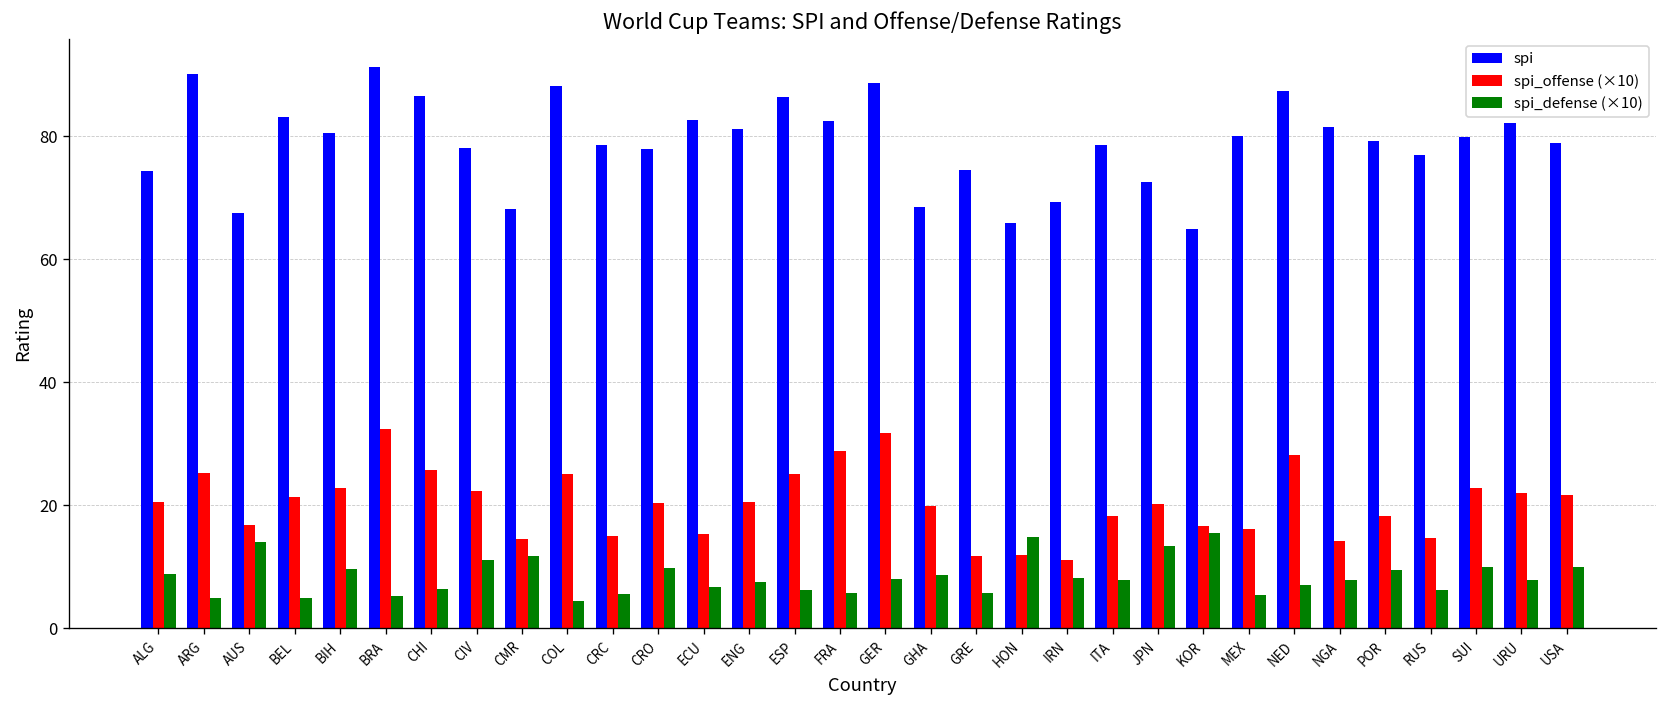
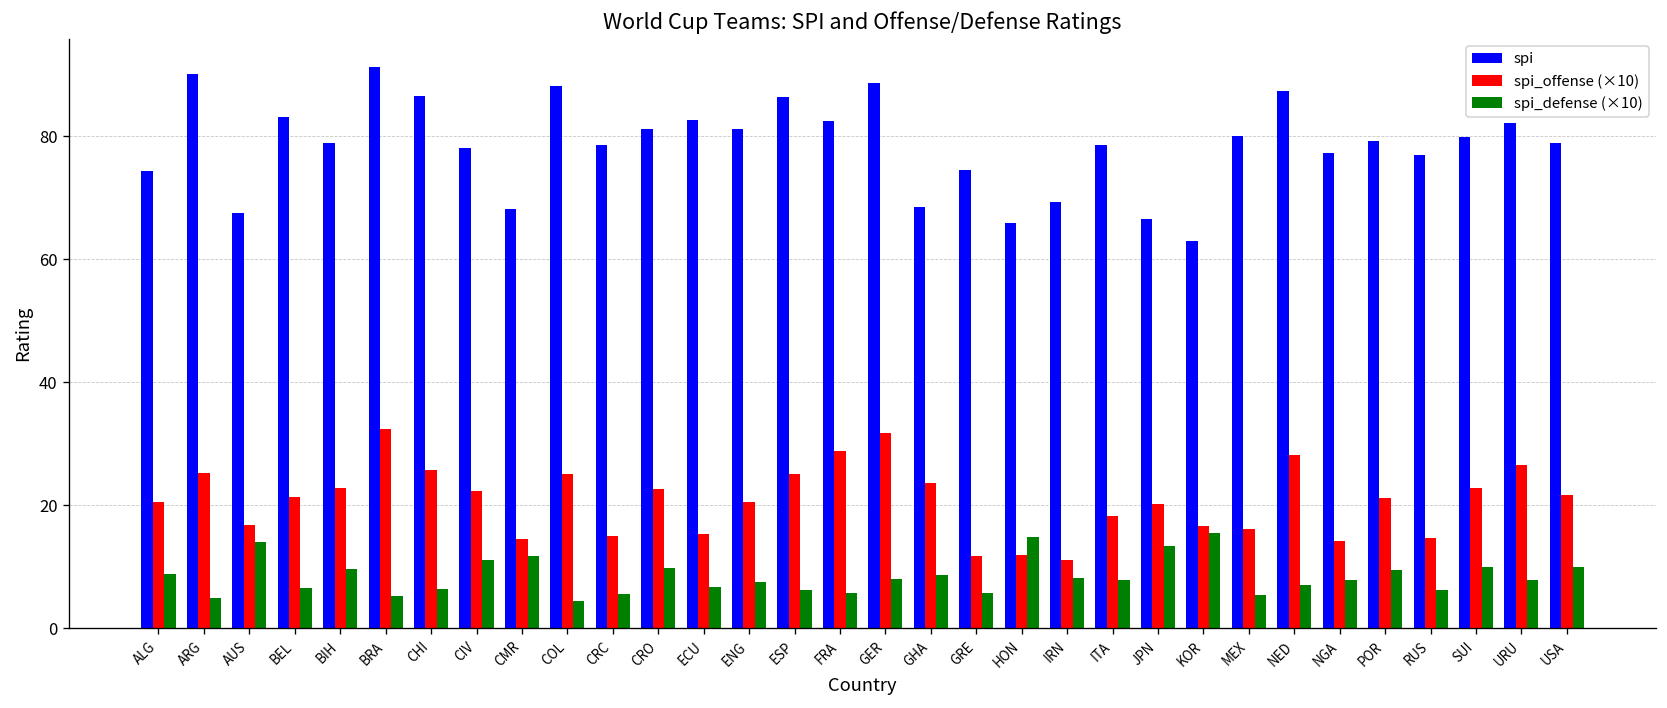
  {
    "spi": {
      "ALG": 74,
      "ARG": 90,
      "AUS": 67,
      "BEL": 83,
-     "BIH": 80,
+     "BIH": 79,
      "BRA": 91,
      "CHI": 87,
      "CIV": 78,
      "CMR": 68,
      "COL": 88,
      "CRC": 78,
-     "CRO": 78,
+     "CRO": 81,
      "ECU": 83,
      "ENG": 81,
      "ESP": 86,
      "FRA": 82,
      "GER": 89,
      "GHA": 69,
      "GRE": 74,
      "HON": 66,
      "IRN": 69,
      "ITA": 79,
-     "JPN": 73,
-     "KOR": 65,
+     "JPN": 66,
+     "KOR": 63,
      "MEX": 80,
      "NED": 87,
-     "NGA": 81,
+     "NGA": 77,
      "POR": 79,
      "RUS": 77,
      "SUI": 80,
      "URU": 82,
      "USA": 79
    },
    "spi_offense (×10)": {
      "ALG": 20,
      "ARG": 25,
      "AUS": 17,
      "BEL": 21,
      "BIH": 23,
      "BRA": 32,
      "CHI": 26,
      "CIV": 22,
      "CMR": 14,
      "COL": 25,
      "CRC": 15,
-     "CRO": 20,
+     "CRO": 23,
      "ECU": 15,
      "ENG": 21,
      "ESP": 25,
      "FRA": 29,
      "GER": 32,
-     "GHA": 20,
+     "GHA": 24,
      "GRE": 12,
      "HON": 12,
      "IRN": 11,
      "ITA": 18,
      "JPN": 20,
      "KOR": 17,
      "MEX": 16,
      "NED": 28,
      "NGA": 14,
-     "POR": 18,
+     "POR": 21,
      "RUS": 15,
      "SUI": 23,
-     "URU": 22,
+     "URU": 27,
      "USA": 22
    },
    "spi_defense (×10)": {
      "ALG": 9,
      "ARG": 5,
      "AUS": 14,
-     "BEL": 5,
+     "BEL": 7,
      "BIH": 10,
      "BRA": 5,
      "CHI": 6,
      "CIV": 11,
      "CMR": 12,
      "COL": 4,
      "CRC": 6,
      "CRO": 10,
      "ECU": 7,
      "ENG": 8,
      "ESP": 6,
      "FRA": 6,
      "GER": 8,
      "GHA": 9,
      "GRE": 6,
      "HON": 15,
      "IRN": 8,
      "ITA": 8,
      "JPN": 13,
      "KOR": 15,
      "MEX": 5,
      "NED": 7,
      "NGA": 8,
      "POR": 9,
      "RUS": 6,
      "SUI": 10,
      "URU": 8,
      "USA": 10
    }
  }
